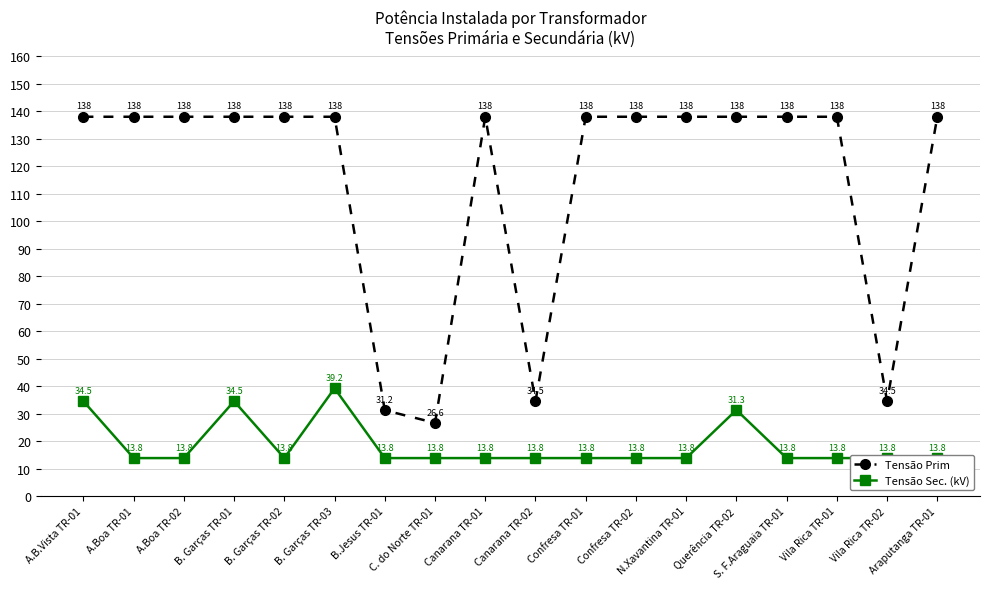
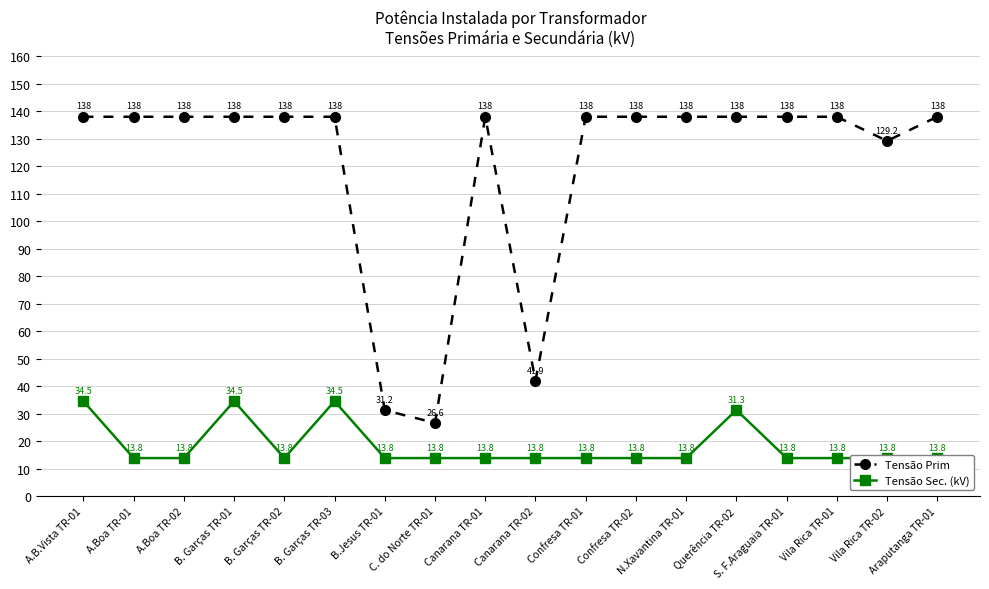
  {
    "Tensão Prim": {
      "A.B.Vista TR-01": 138,
      "A.Boa TR-01": 138,
      "A.Boa TR-02": 138,
      "B. Garças TR-01": 138,
      "B. Garças TR-02": 138,
      "B. Garças TR-03": 138,
      "B.Jesus TR-01": 31.2,
      "C. do Norte TR-01": 26.6,
      "Canarana TR-01": 138,
-     "Canarana TR-02": 34.5,
+     "Canarana TR-02": 41.9,
      "Confresa TR-01": 138,
      "Confresa TR-02": 138,
      "N.Xavantina TR-01": 138,
      "Querência TR-02": 138,
      "S. F.Araguaia TR-01": 138,
      "Vila Rica TR-01": 138,
-     "Vila Rica TR-02": 34.5,
+     "Vila Rica TR-02": 129.2,
      "Araputanga TR-01": 138
    },
    "Tensão Sec. (kV)": {
      "A.B.Vista TR-01": 34.5,
      "A.Boa TR-01": 13.8,
      "A.Boa TR-02": 13.8,
      "B. Garças TR-01": 34.5,
      "B. Garças TR-02": 13.8,
-     "B. Garças TR-03": 39.2,
+     "B. Garças TR-03": 34.5,
      "B.Jesus TR-01": 13.8,
      "C. do Norte TR-01": 13.8,
      "Canarana TR-01": 13.8,
      "Canarana TR-02": 13.8,
      "Confresa TR-01": 13.8,
      "Confresa TR-02": 13.8,
      "N.Xavantina TR-01": 13.8,
      "Querência TR-02": 31.3,
      "S. F.Araguaia TR-01": 13.8,
      "Vila Rica TR-01": 13.8
    }
  }
